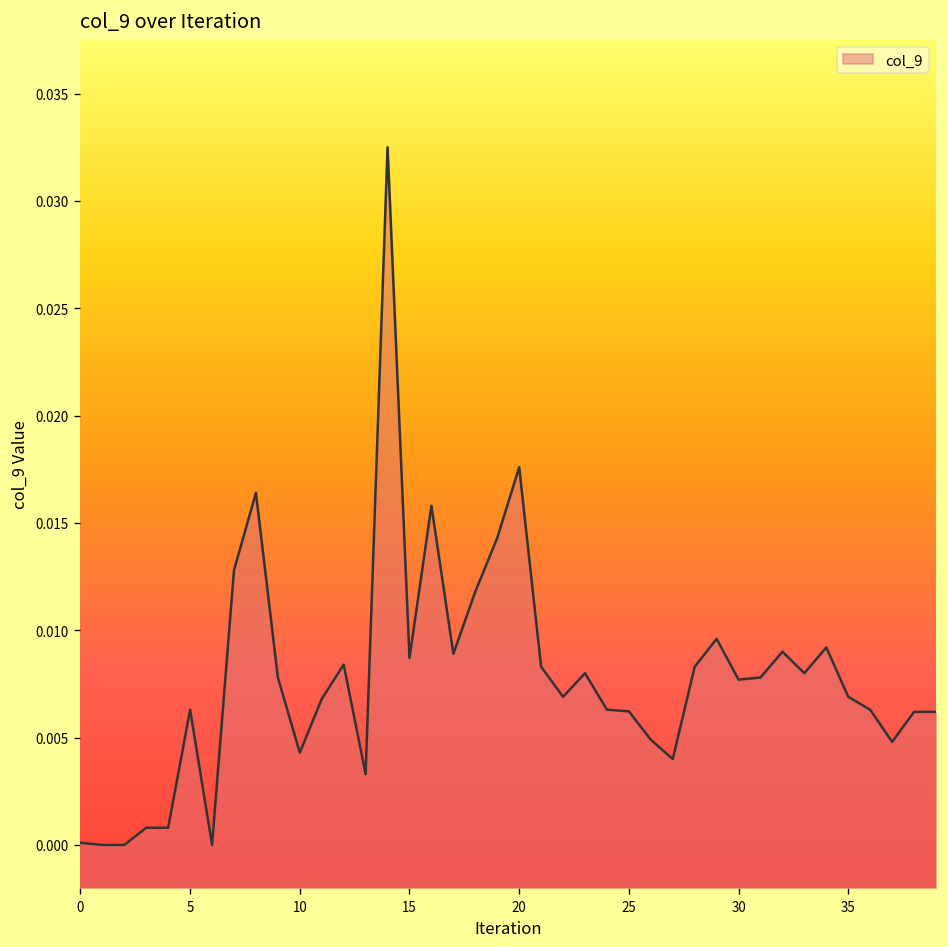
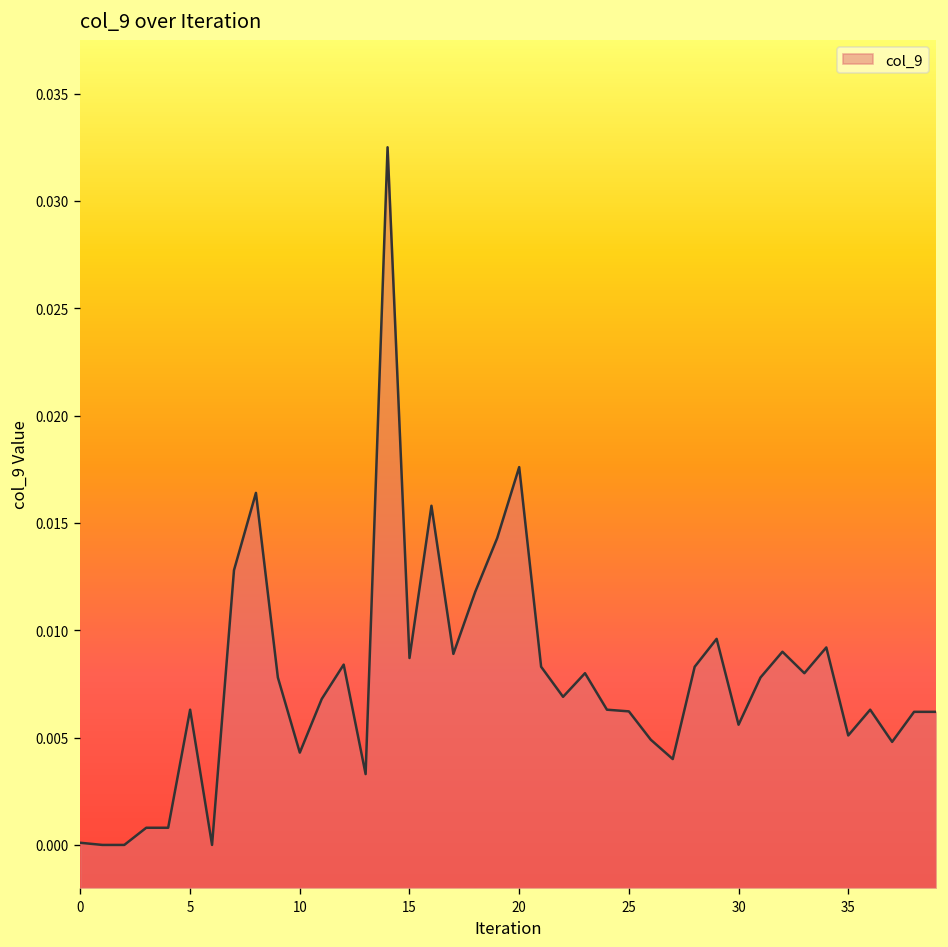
  {
    "0": 0.0001,
    "5": 0.0063,
    "10": 0.0043,
    "15": 0.0087,
    "20": 0.0176,
    "25": 0.0062,
-   "30": 0.0077,
-   "35": 0.0069
+   "30": 0.0056,
+   "35": 0.0051
  }
